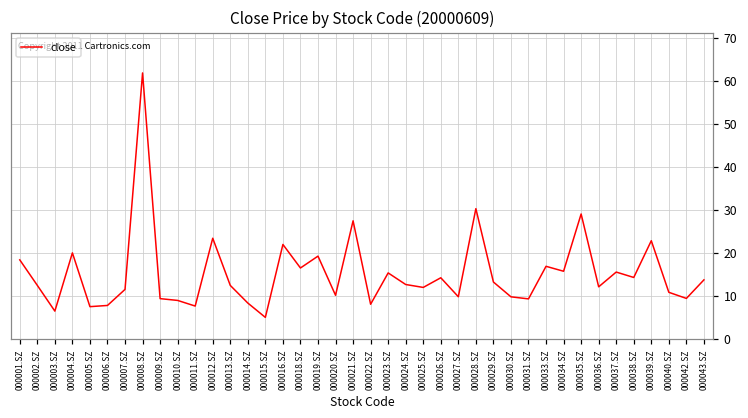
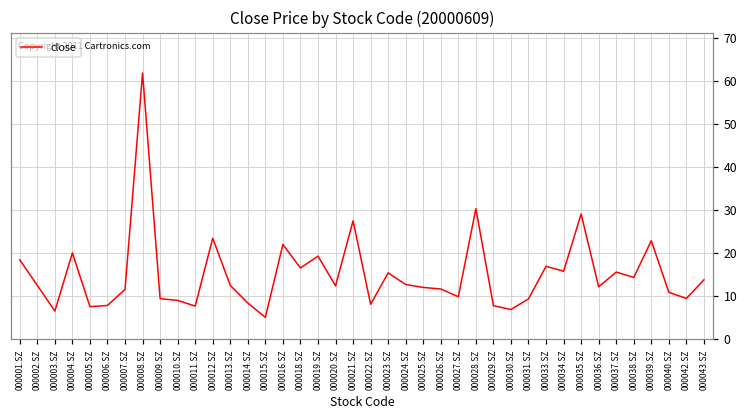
  {
    "000001.SZ": 18,
    "000002.SZ": 12,
    "000003.SZ": 6,
    "000004.SZ": 20,
    "000005.SZ": 7,
    "000006.SZ": 8,
    "000007.SZ": 11,
    "000009.SZ": 9,
    "000010.SZ": 9,
    "000011.SZ": 8,
    "000012.SZ": 23,
    "000013.SZ": 12,
    "000014.SZ": 8,
    "000015.SZ": 5,
    "000016.SZ": 22,
    "000018.SZ": 16,
    "000019.SZ": 19,
-   "000020.SZ": 10,
+   "000020.SZ": 12,
    "000021.SZ": 27,
    "000022.SZ": 8,
    "000023.SZ": 15,
    "000024.SZ": 13,
    "000025.SZ": 12,
-   "000026.SZ": 14,
+   "000026.SZ": 12,
    "000027.SZ": 10,
    "000028.SZ": 30,
-   "000029.SZ": 13,
-   "000030.SZ": 10,
+   "000029.SZ": 8,
+   "000030.SZ": 7,
    "000031.SZ": 9,
    "000033.SZ": 17,
    "000034.SZ": 16,
    "000035.SZ": 29,
    "000036.SZ": 12,
    "000037.SZ": 16,
    "000038.SZ": 14,
    "000039.SZ": 23,
    "000040.SZ": 11,
    "000042.SZ": 9,
    "000043.SZ": 14
  }
